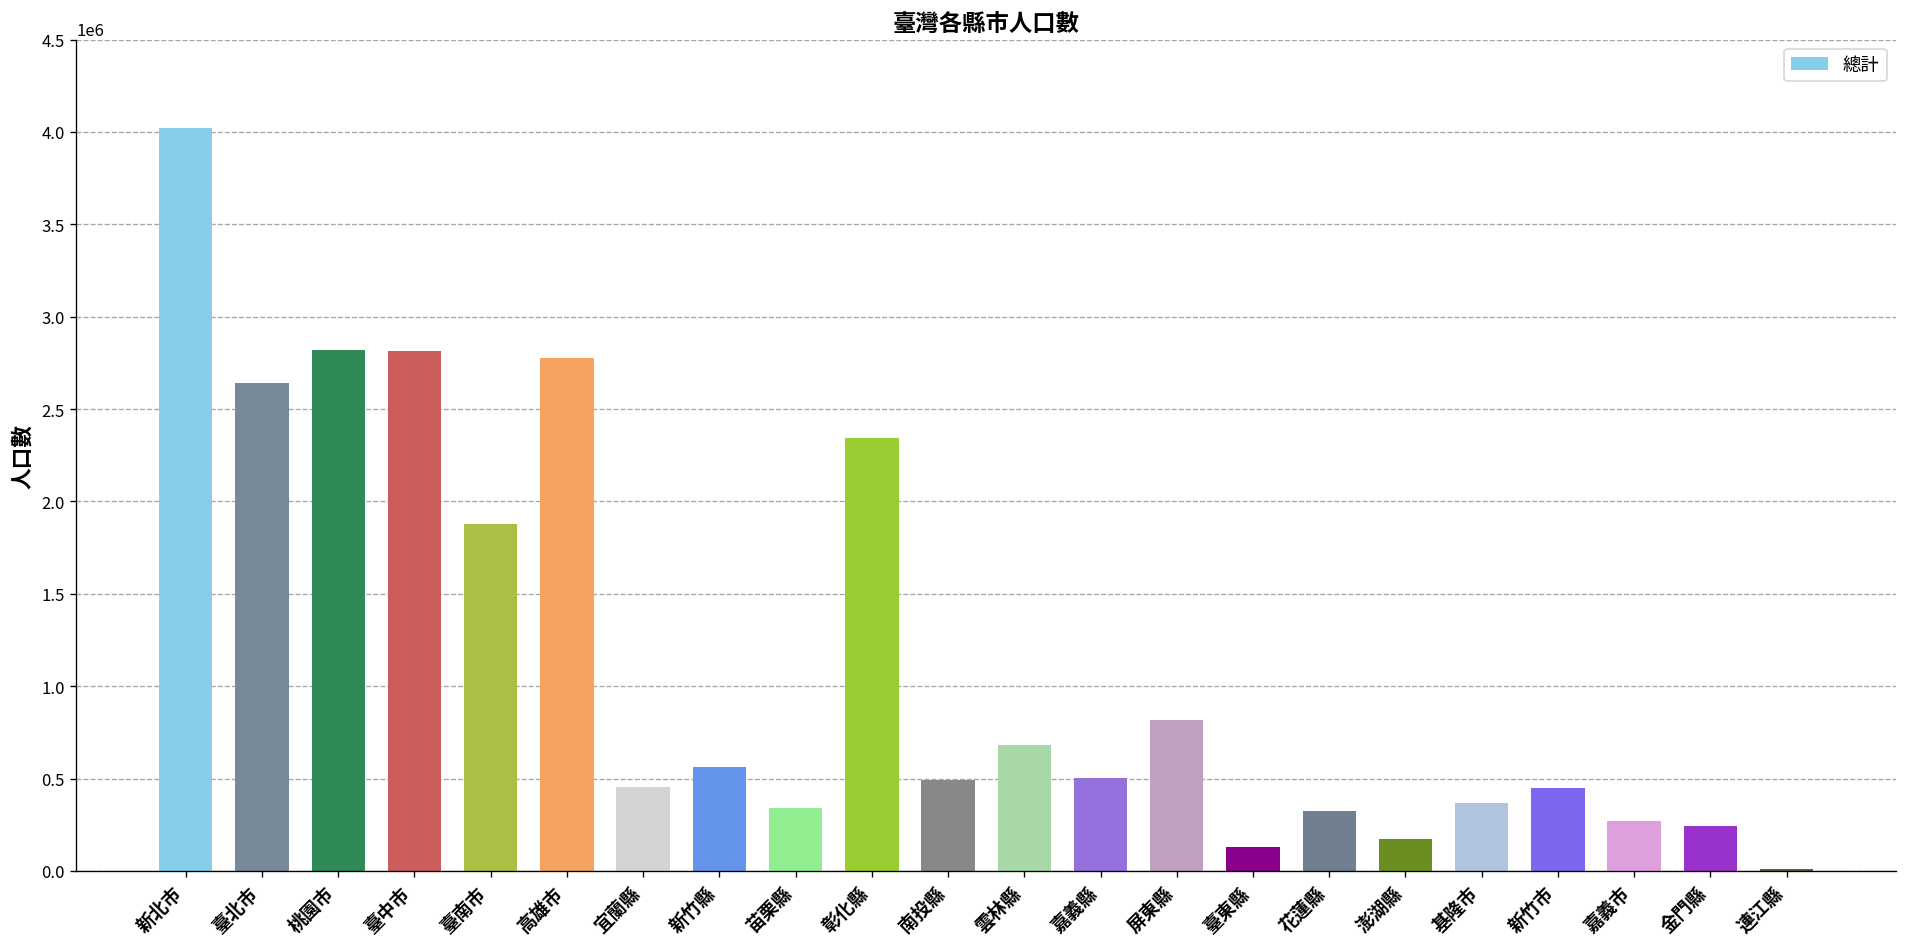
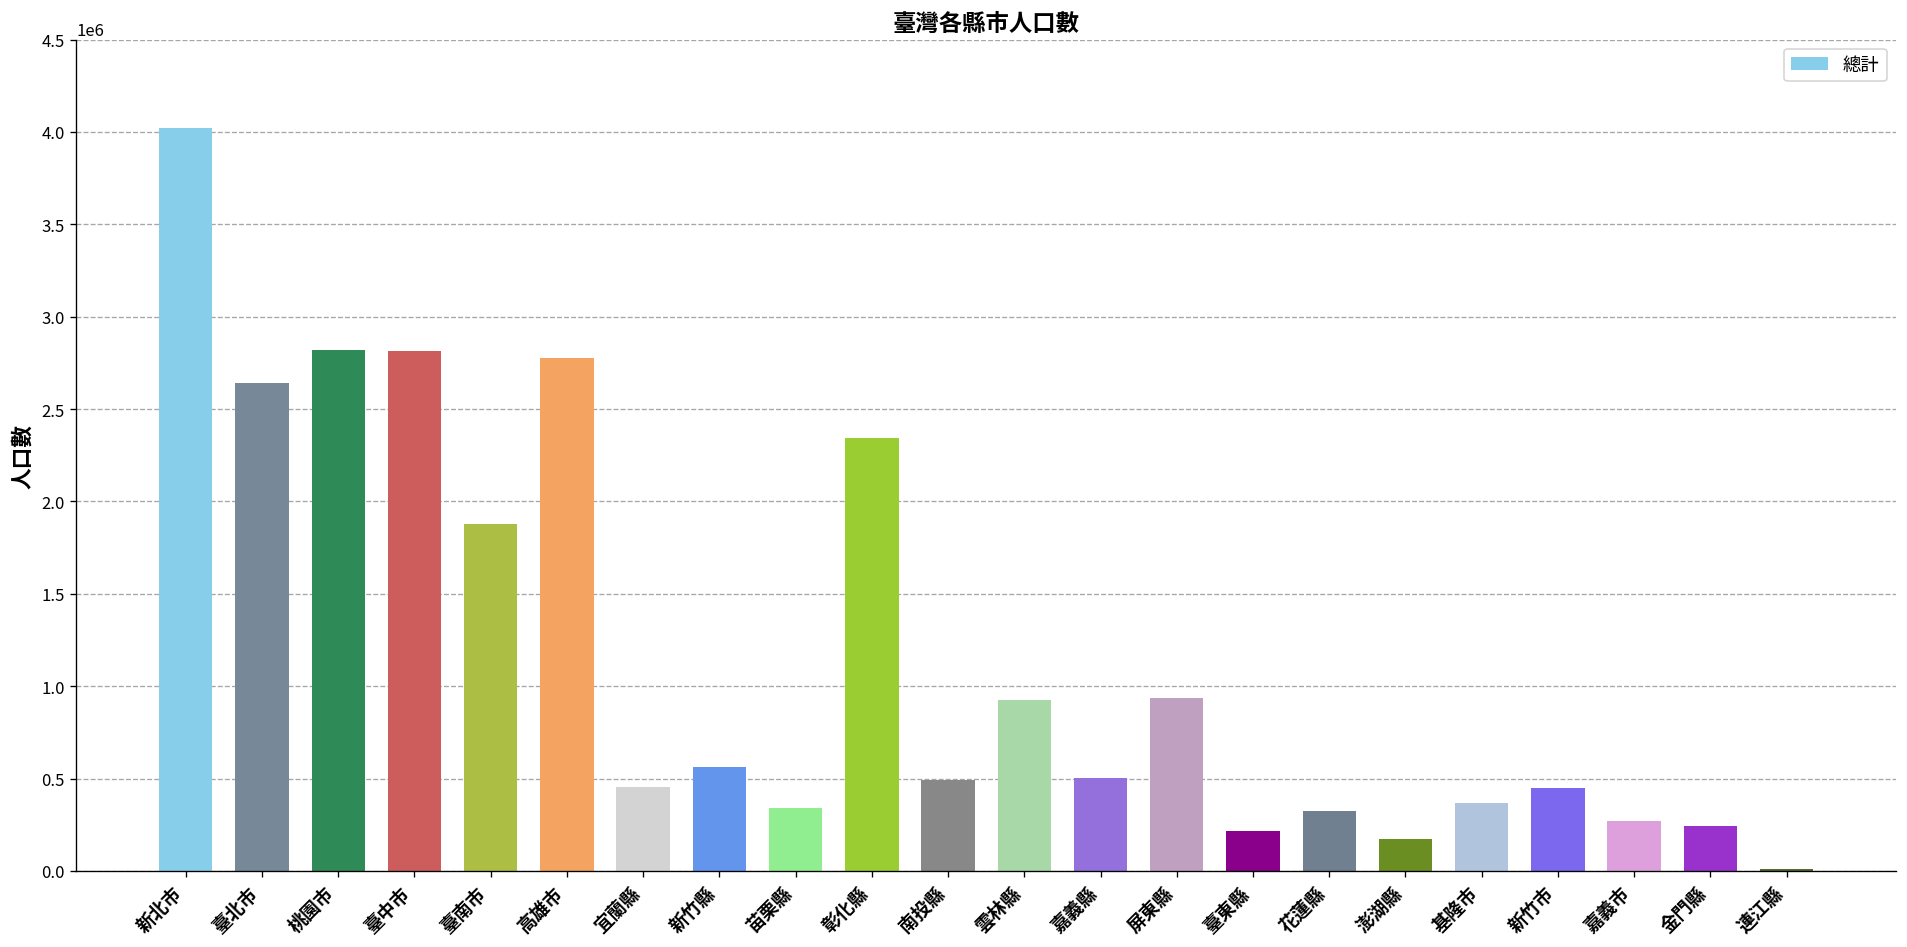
  {
    "新北市": 4020000,
    "臺北市": 2640000,
    "桃園市": 2820000,
    "臺中市": 2820000,
    "臺南市": 1880000,
    "高雄市": 2770000,
    "宜蘭縣": 450000,
    "新竹縣": 560000,
    "苗栗縣": 340000,
    "彰化縣": 2350000,
    "南投縣": 490000,
-   "雲林縣": 680000,
+   "雲林縣": 920000,
    "嘉義縣": 500000,
-   "屏東縣": 820000,
-   "臺東縣": 130000,
+   "屏東縣": 940000,
+   "臺東縣": 220000,
    "花蓮縣": 330000,
    "澎湖縣": 170000,
    "基隆市": 370000,
    "新竹市": 450000,
    "嘉義市": 270000,
    "金門縣": 240000
  }
